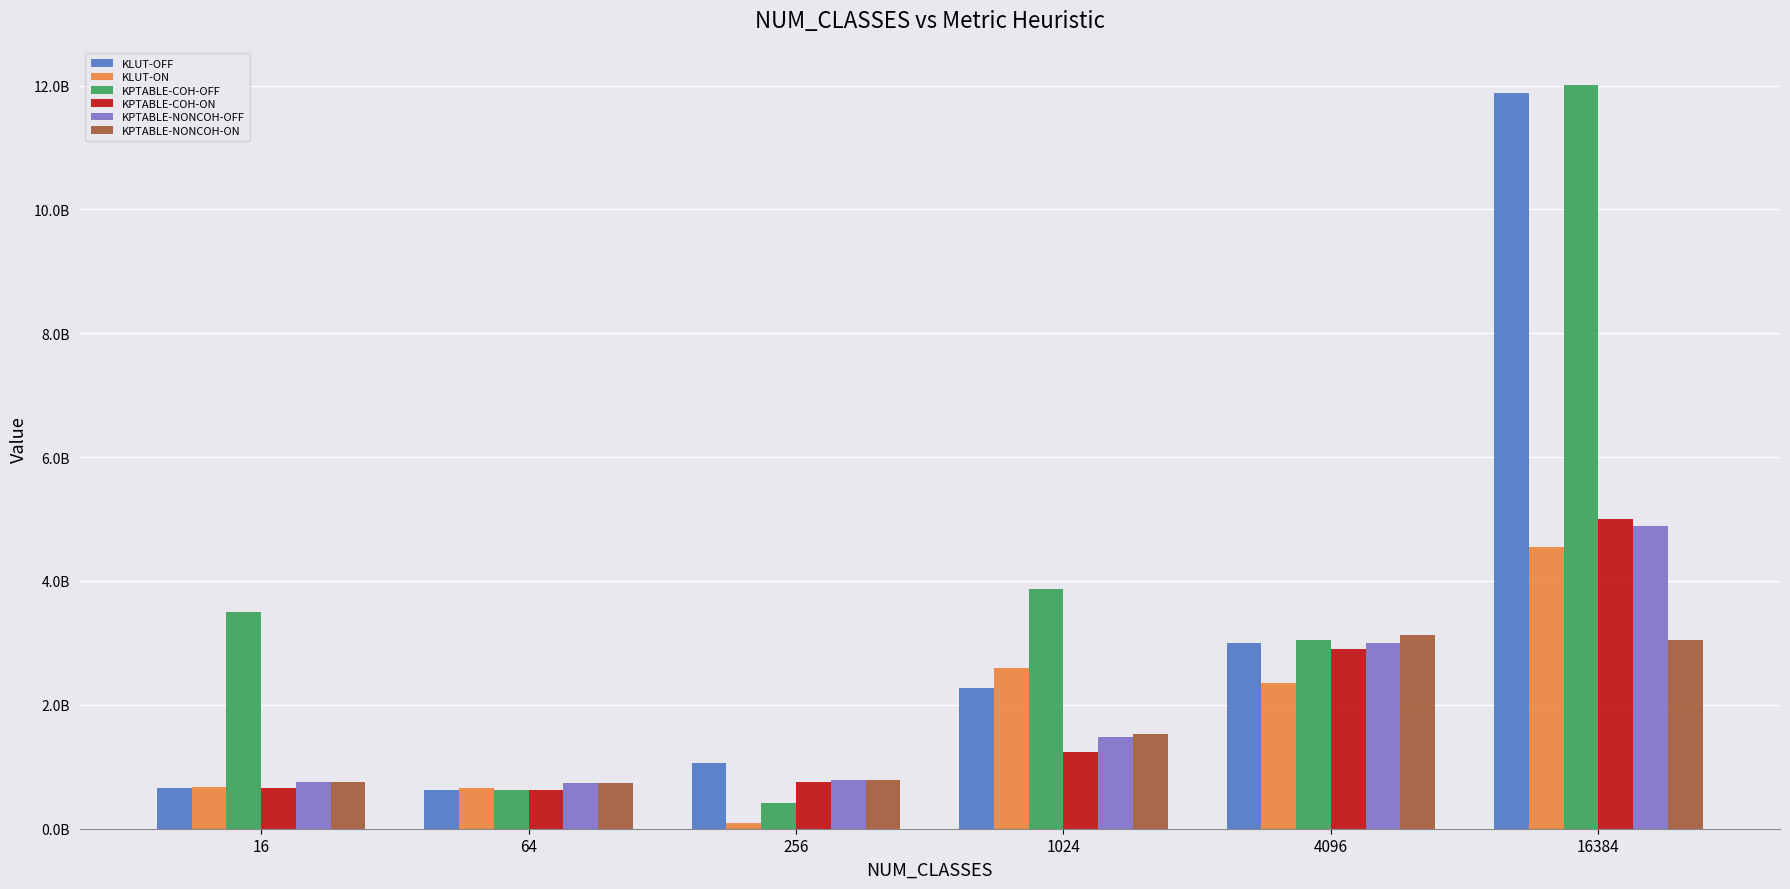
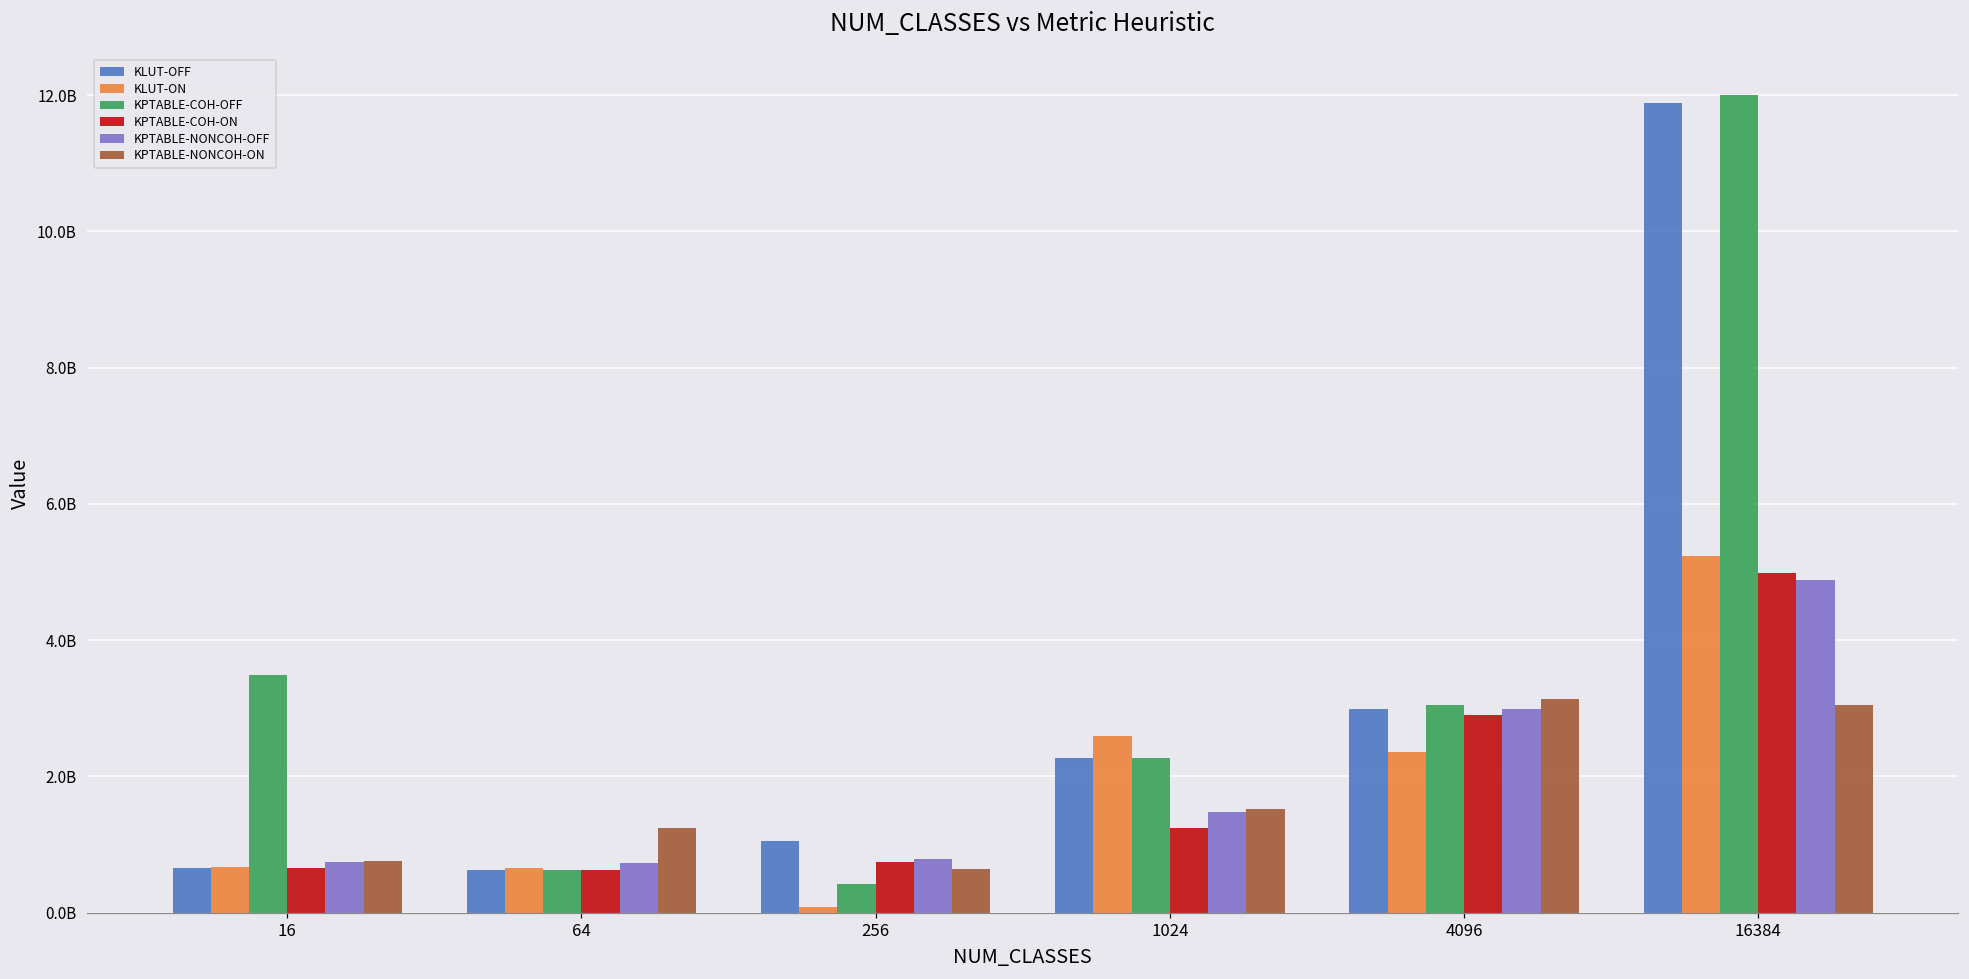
  {
    "KLUT-ON": {
      "16": 700000000,
      "64": 700000000,
      "256": 100000000,
      "1024": 2600000000,
      "4096": 2400000000,
-     "16384": 4600000000
+     "16384": 5200000000
    },
    "KPTABLE-COH-OFF": {
      "16": 3500000000,
      "64": 600000000,
      "256": 400000000,
-     "1024": 3900000000,
+     "1024": 2300000000,
      "4096": 3000000000,
      "16384": 12000000000
    },
    "KPTABLE-COH-ON": {
      "16": 700000000,
      "64": 600000000,
      "256": 700000000,
      "1024": 1200000000,
      "4096": 2900000000,
      "16384": 5000000000
    },
    "KPTABLE-NONCOH-ON": {
      "16": 800000000,
-     "64": 700000000,
-     "256": 800000000,
+     "64": 1200000000,
+     "256": 600000000,
      "1024": 1500000000,
      "4096": 3100000000,
      "16384": 3000000000
    }
  }
